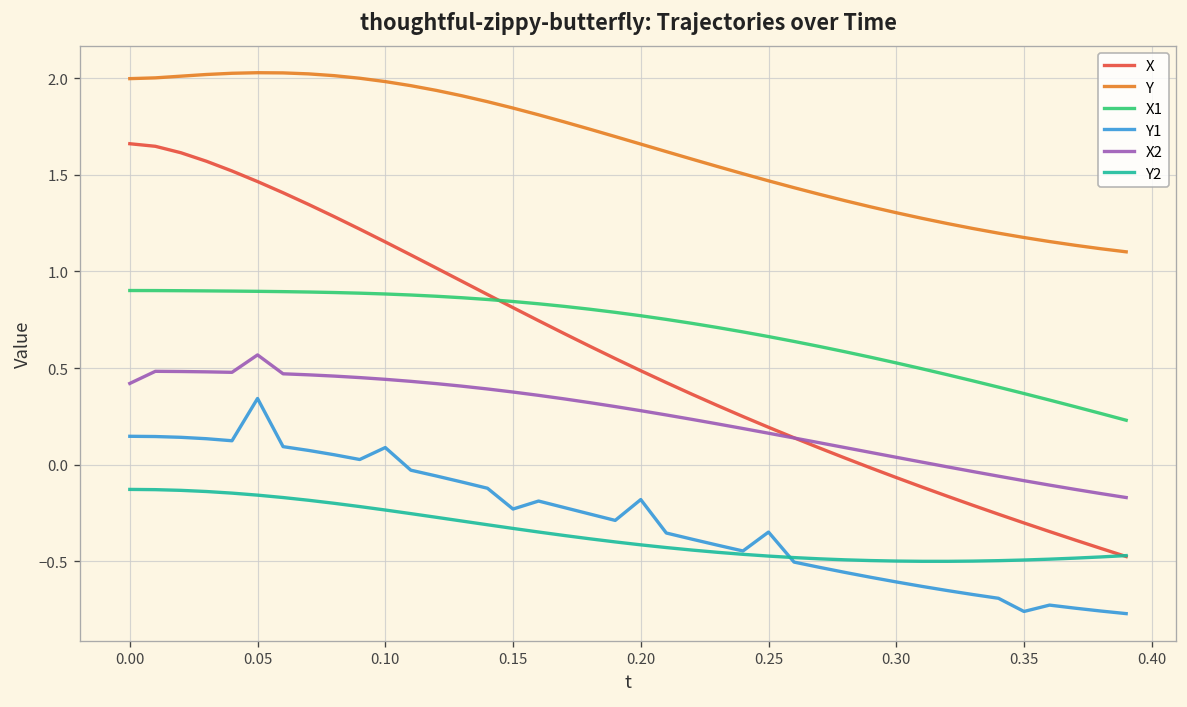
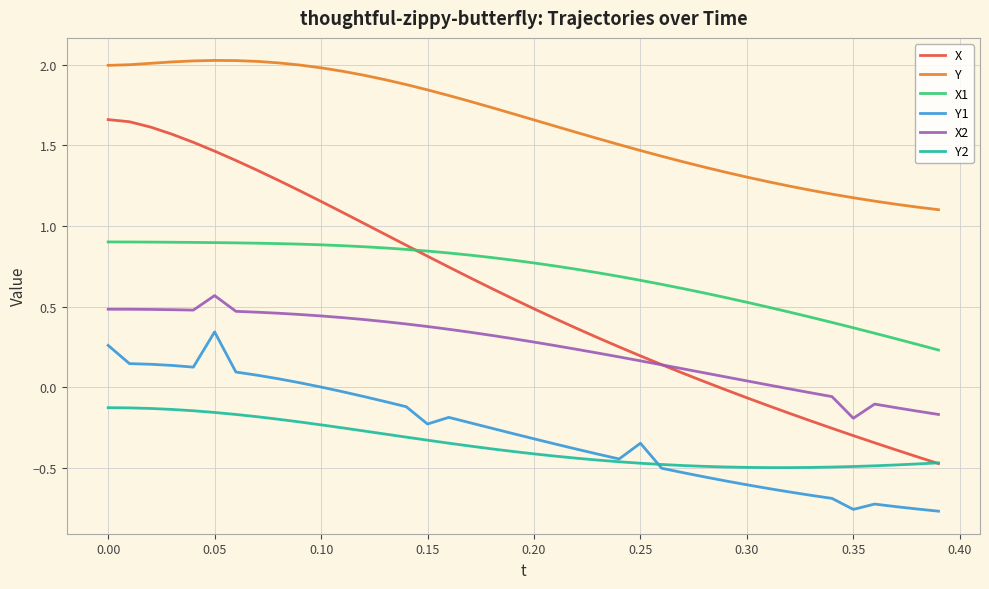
  {
    "Y1": {
-     "0.00": 0.15,
+     "0.00": 0.26,
      "0.05": 0.34,
-     "0.10": 0.09,
+     "0.10": 0.00,
      "0.15": -0.23,
-     "0.20": -0.18,
+     "0.20": -0.32,
      "0.25": -0.35,
      "0.30": -0.61,
      "0.35": -0.76
    },
    "X2": {
-     "0.00": 0.42,
+     "0.00": 0.48,
      "0.05": 0.57,
      "0.10": 0.44,
      "0.15": 0.38,
      "0.20": 0.28,
      "0.25": 0.16,
      "0.30": 0.04,
-     "0.35": -0.08
+     "0.35": -0.19
    }
  }
